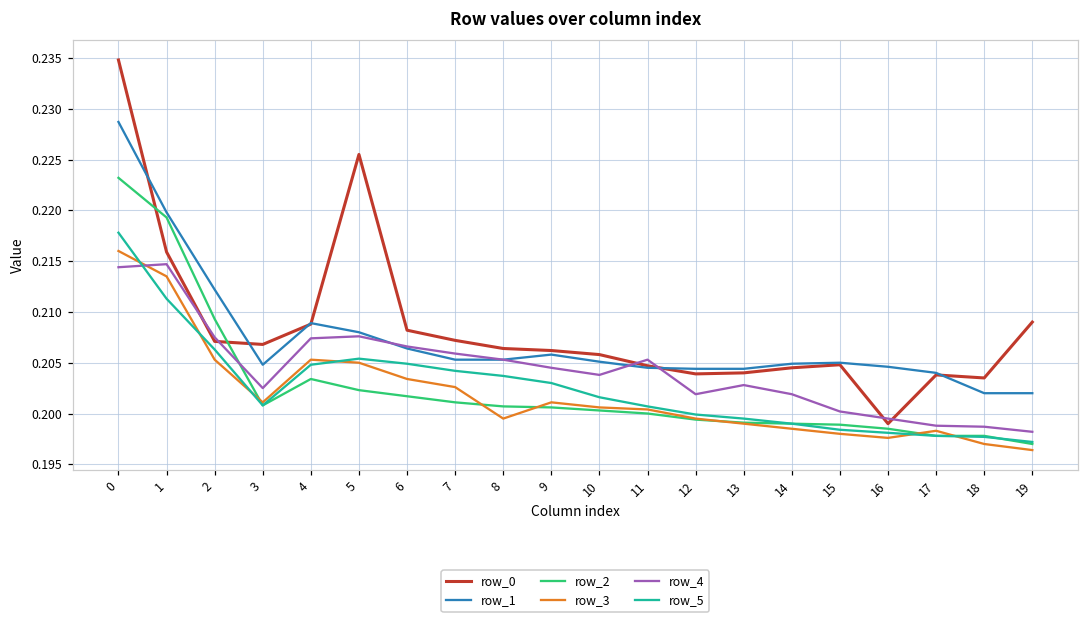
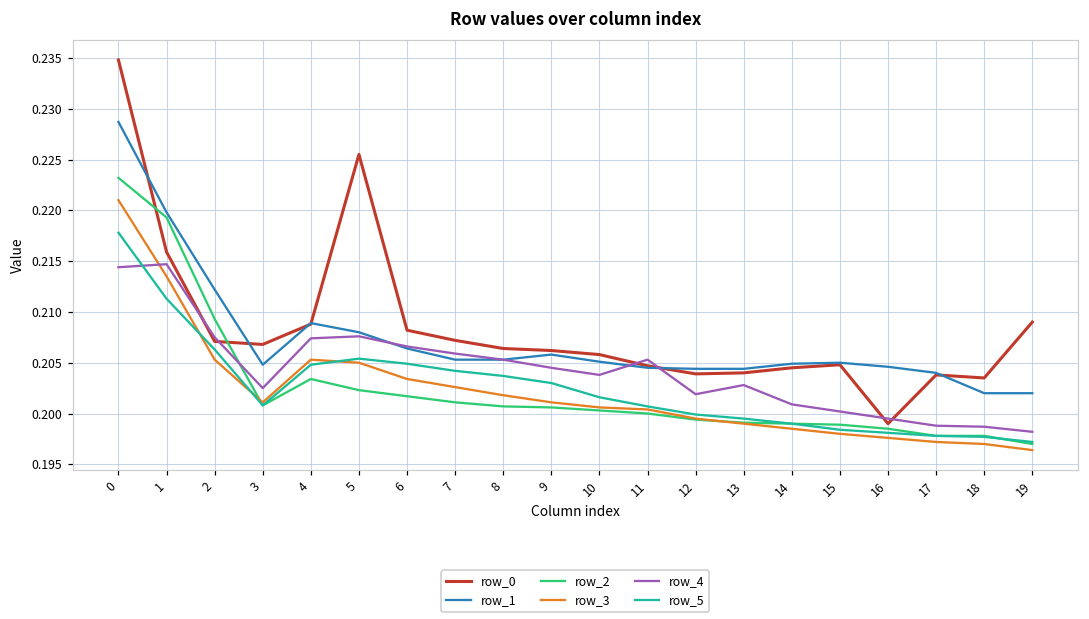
  {
    "row_0": {
      "0": 0.235,
      "1": 0.216,
      "2": 0.207,
      "3": 0.207,
      "5": 0.226,
      "6": 0.208,
      "7": 0.207,
      "8": 0.206,
      "9": 0.206,
      "10": 0.206,
      "12": 0.204,
      "13": 0.204,
      "14": 0.205,
      "16": 0.199,
      "18": 0.204,
      "19": 0.209
    },
    "row_1": {
      "0": 0.229,
      "1": 0.220,
      "2": 0.212,
      "3": 0.205,
      "5": 0.208,
      "7": 0.205,
      "9": 0.206,
      "10": 0.205,
      "12": 0.204,
      "13": 0.204,
      "14": 0.205,
      "16": 0.205,
      "18": 0.202,
      "19": 0.202
    },
    "row_3": {
-     "0": 0.216,
+     "0": 0.221,
      "1": 0.214,
      "2": 0.205,
      "3": 0.201,
      "4": 0.205,
      "5": 0.205,
      "6": 0.203,
      "7": 0.203,
-     "8": 0.200,
+     "8": 0.202,
      "9": 0.201,
      "10": 0.201,
      "11": 0.200,
      "14": 0.199,
      "15": 0.198,
      "16": 0.198,
-     "17": 0.198,
+     "17": 0.197,
      "18": 0.197,
      "19": 0.196
    },
    "row_4": {
      "0": 0.214,
      "1": 0.215,
      "2": 0.208,
      "3": 0.203,
      "4": 0.207,
      "5": 0.208,
      "7": 0.206,
      "9": 0.205,
      "10": 0.204,
      "11": 0.205,
      "12": 0.202,
      "13": 0.203,
-     "14": 0.202,
+     "14": 0.201,
      "15": 0.200,
      "16": 0.200,
      "17": 0.199,
      "18": 0.199,
      "19": 0.198
    }
  }
